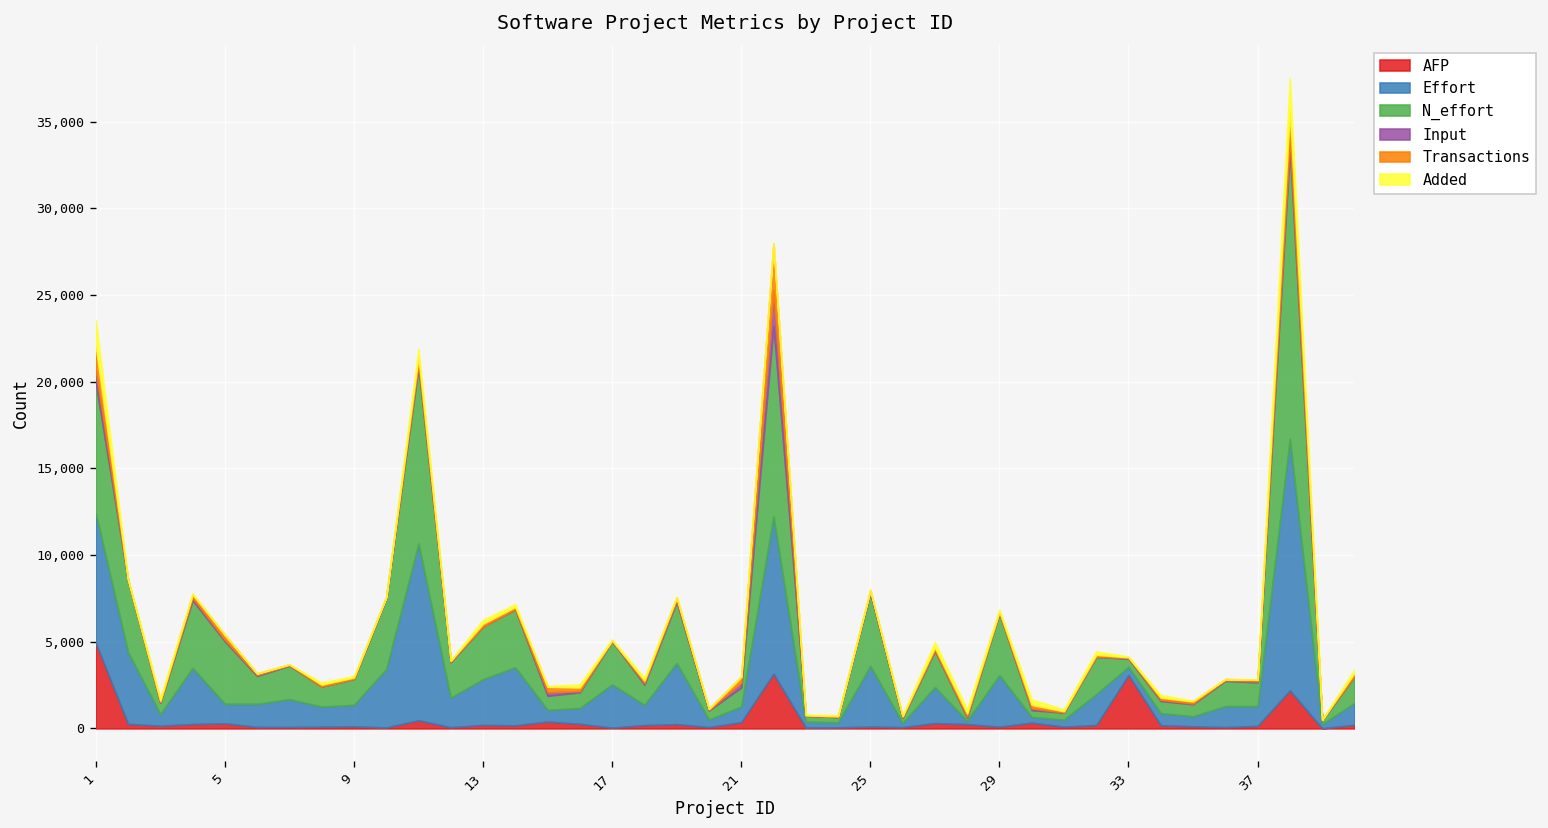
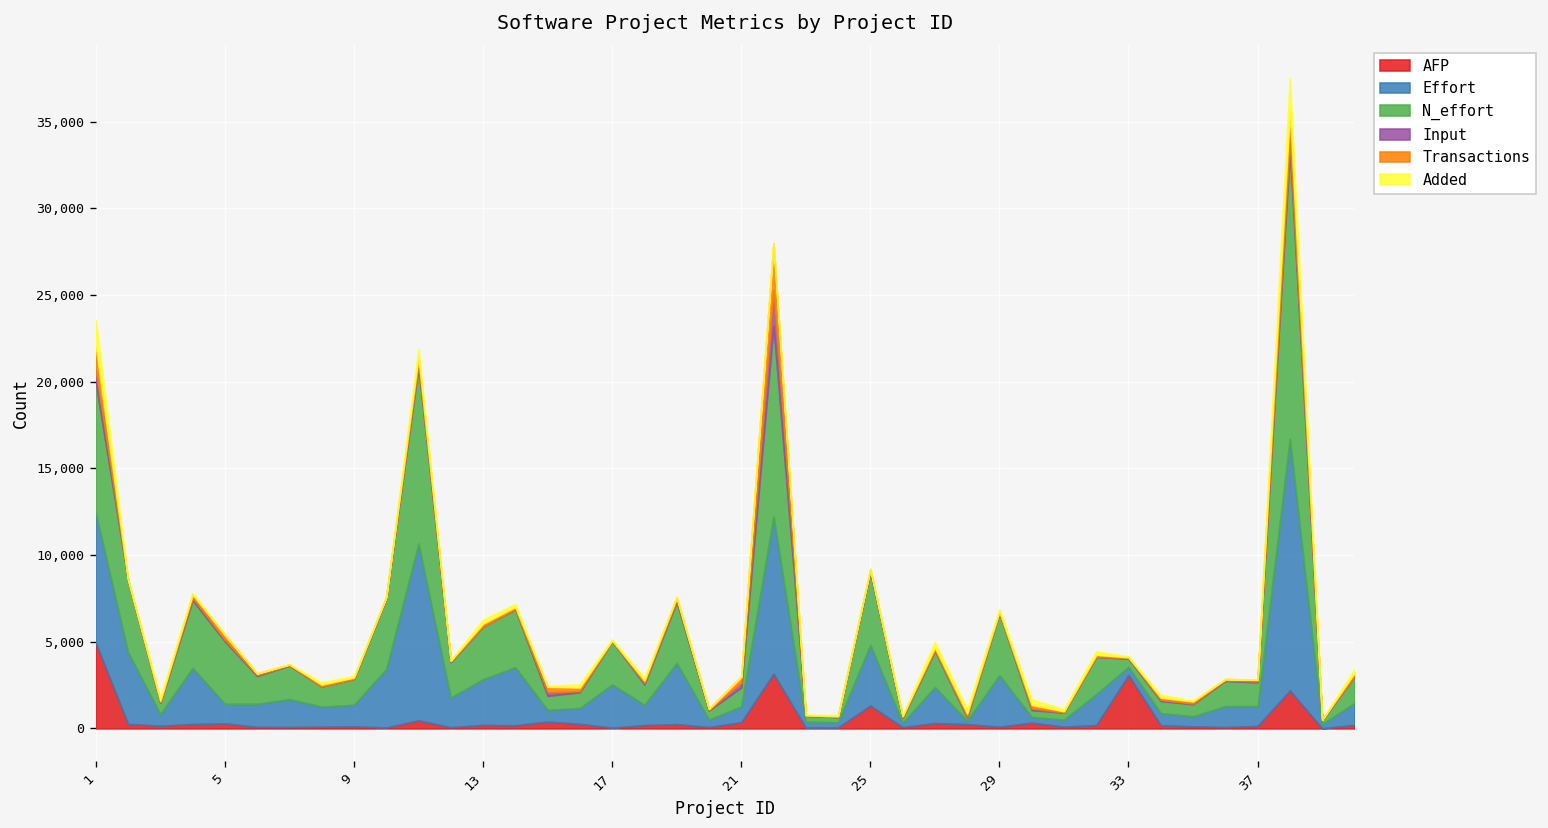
  {
    "AFP": {
      "1": "4,900",
      "5": "300",
      "13": "200",
      "21": "400",
-     "25": "100",
+     "25": "1,300",
      "33": "3,100"
    },
    "Effort": {
      "1": "7,500",
      "5": "1,100",
      "9": "1,200",
      "13": "2,600",
      "17": "2,500",
      "21": "900",
      "25": "3,500",
      "29": "3,000",
      "33": "500",
      "37": "1,100"
    },
    "N_effort": {
      "1": "7,500",
      "21": "1,100"
    },
    "Input": {
      "1": "800",
      "21": "300"
    },
    "Transactions": {
      "1": "1,400"
    },
    "Added": {
      "1": "1,500",
      "13": "200"
    }
  }
